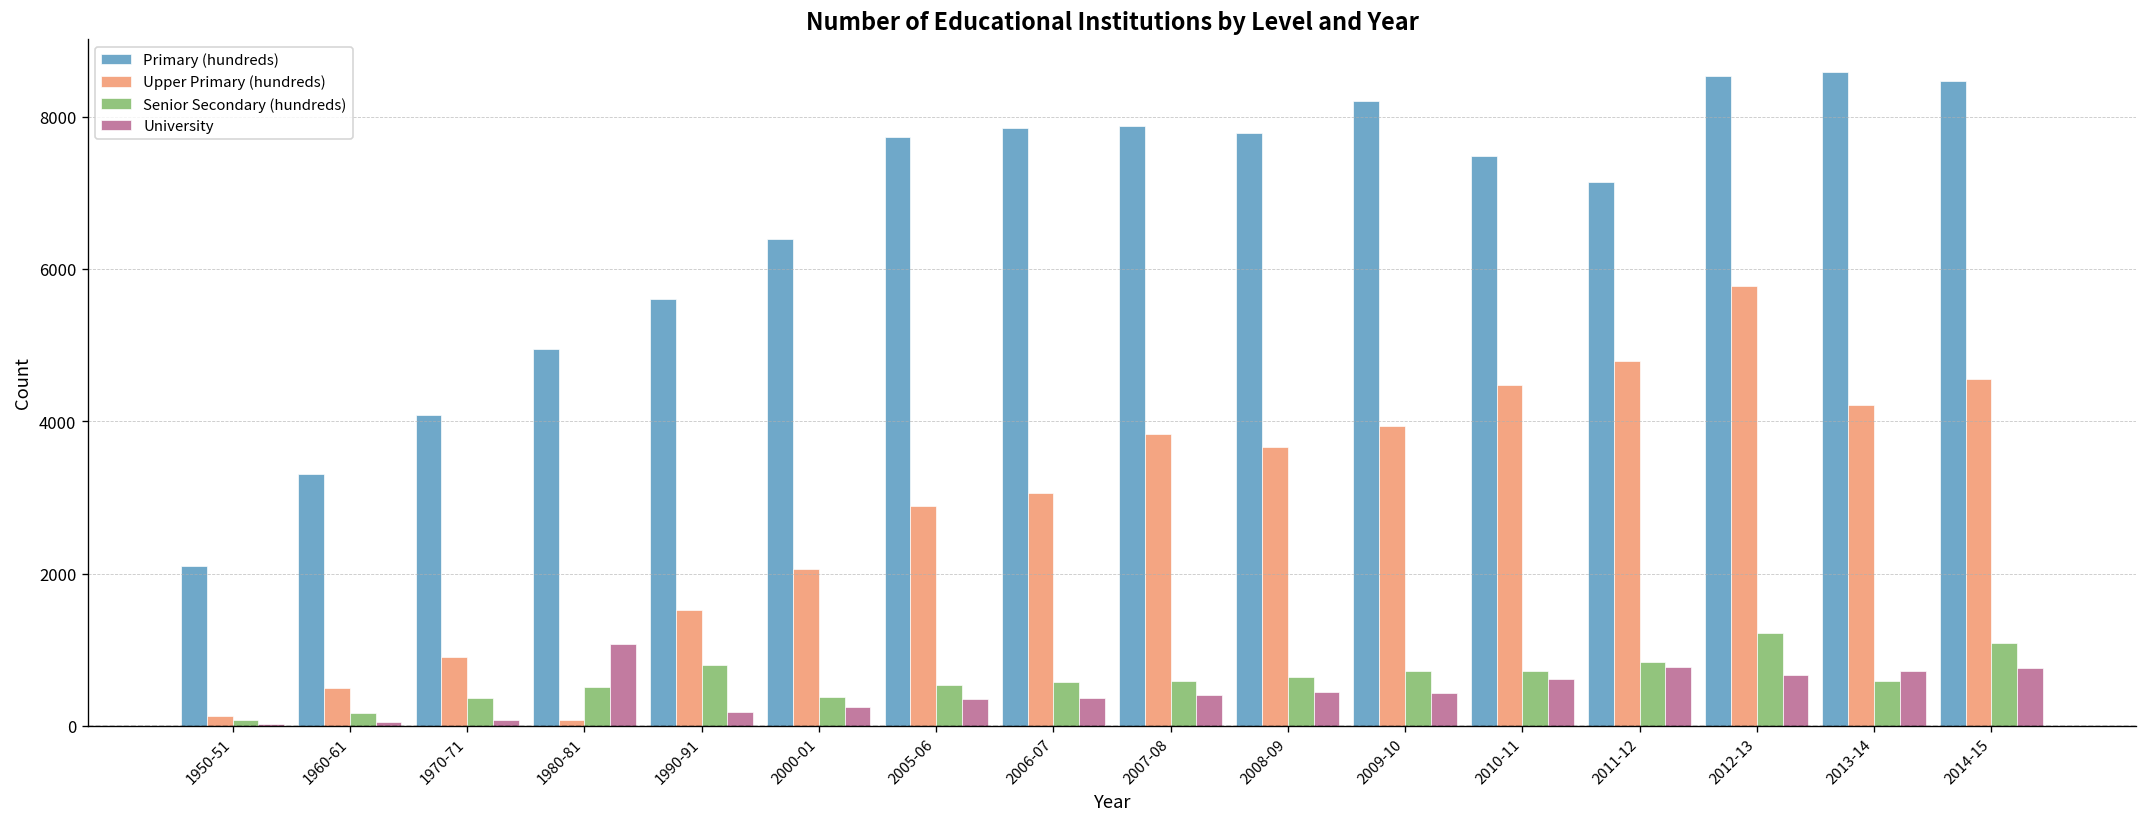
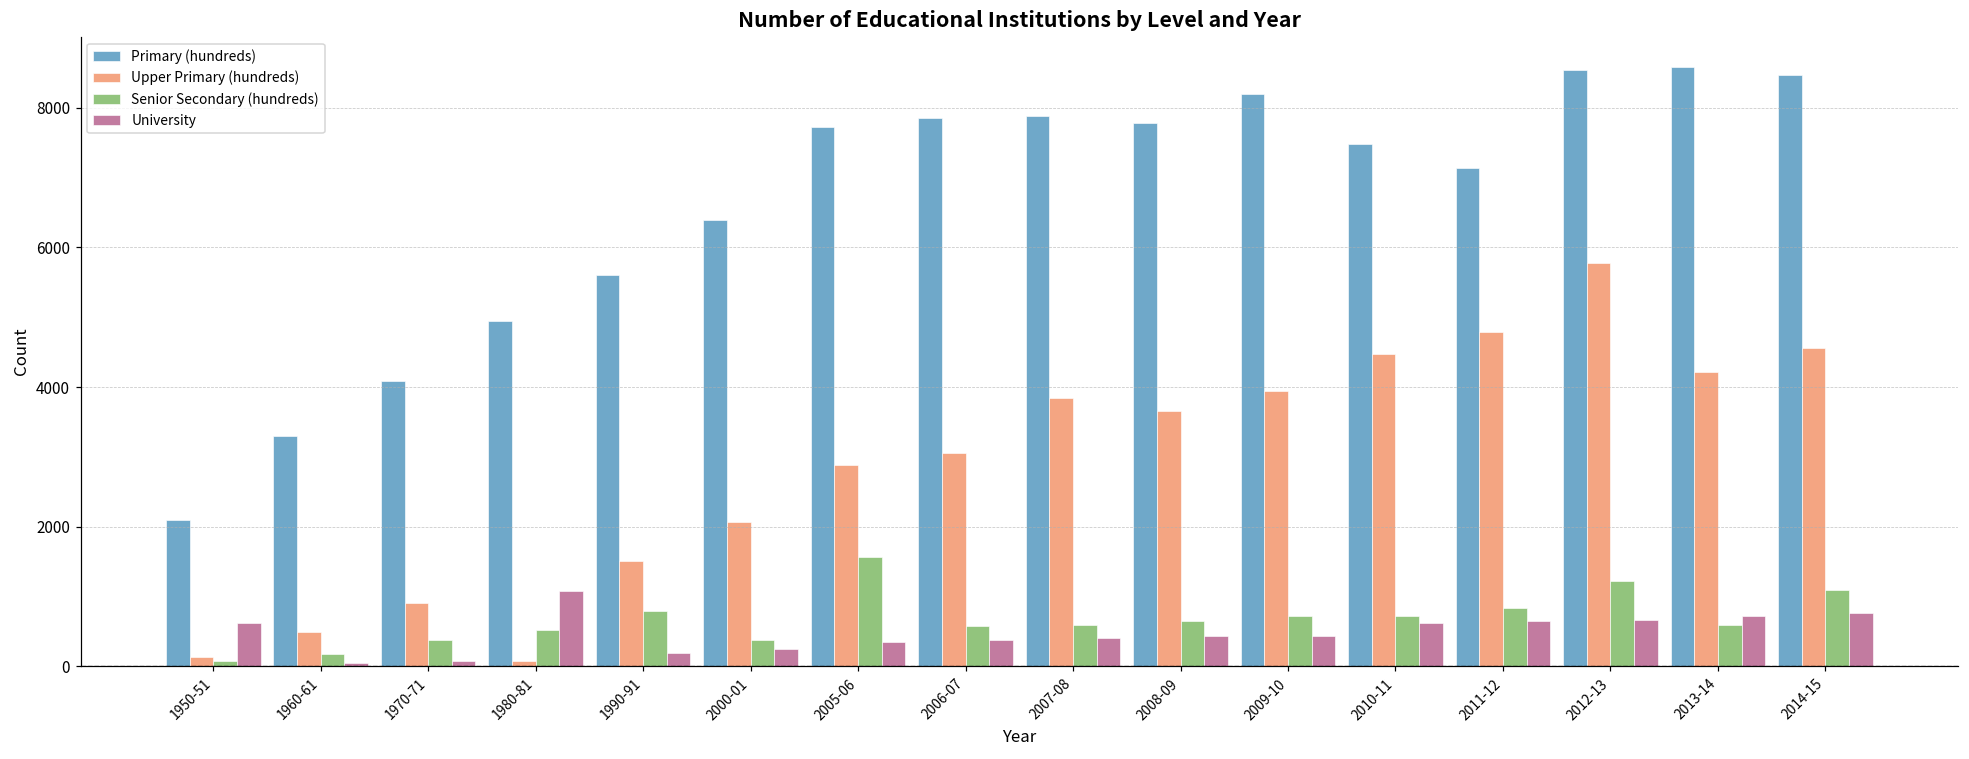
  {
    "Primary (hundreds)": {
      "1950-51": 2100,
      "1960-61": 3300,
      "1970-71": 4100,
      "1980-81": 4900,
      "1990-91": 5600,
      "2000-01": 6400,
      "2005-06": 7700,
      "2006-07": 7800,
      "2007-08": 7900,
      "2008-09": 7800,
      "2009-10": 8200,
      "2010-11": 7500,
      "2011-12": 7100,
      "2012-13": 8500,
      "2013-14": 8600,
      "2014-15": 8500
    },
    "Upper Primary (hundreds)": {
      "1950-51": 100,
      "1960-61": 500,
      "1970-71": 900,
      "1980-81": 100,
      "1990-91": 1500,
      "2000-01": 2100,
      "2005-06": 2900,
      "2006-07": 3100,
      "2007-08": 3800,
      "2008-09": 3700,
      "2009-10": 3900,
      "2010-11": 4500,
      "2011-12": 4800,
      "2012-13": 5800,
      "2013-14": 4200,
      "2014-15": 4600
    },
    "Senior Secondary (hundreds)": {
      "1950-51": 100,
      "1960-61": 200,
      "1970-71": 400,
      "1980-81": 500,
      "1990-91": 800,
      "2000-01": 400,
-     "2005-06": 500,
+     "2005-06": 1600,
      "2006-07": 600,
      "2007-08": 600,
      "2008-09": 600,
      "2009-10": 700,
      "2010-11": 700,
      "2011-12": 800,
      "2012-13": 1200,
      "2013-14": 600,
      "2014-15": 1100
    },
    "University": {
-     "1950-51": 0,
+     "1950-51": 600,
      "1960-61": 0,
      "1970-71": 100,
      "1980-81": 1100,
      "1990-91": 200,
      "2000-01": 300,
      "2005-06": 400,
      "2006-07": 400,
      "2007-08": 400,
      "2008-09": 400,
      "2009-10": 400,
      "2010-11": 600,
-     "2011-12": 800,
+     "2011-12": 600,
      "2012-13": 700,
      "2013-14": 700,
      "2014-15": 800
    }
  }
